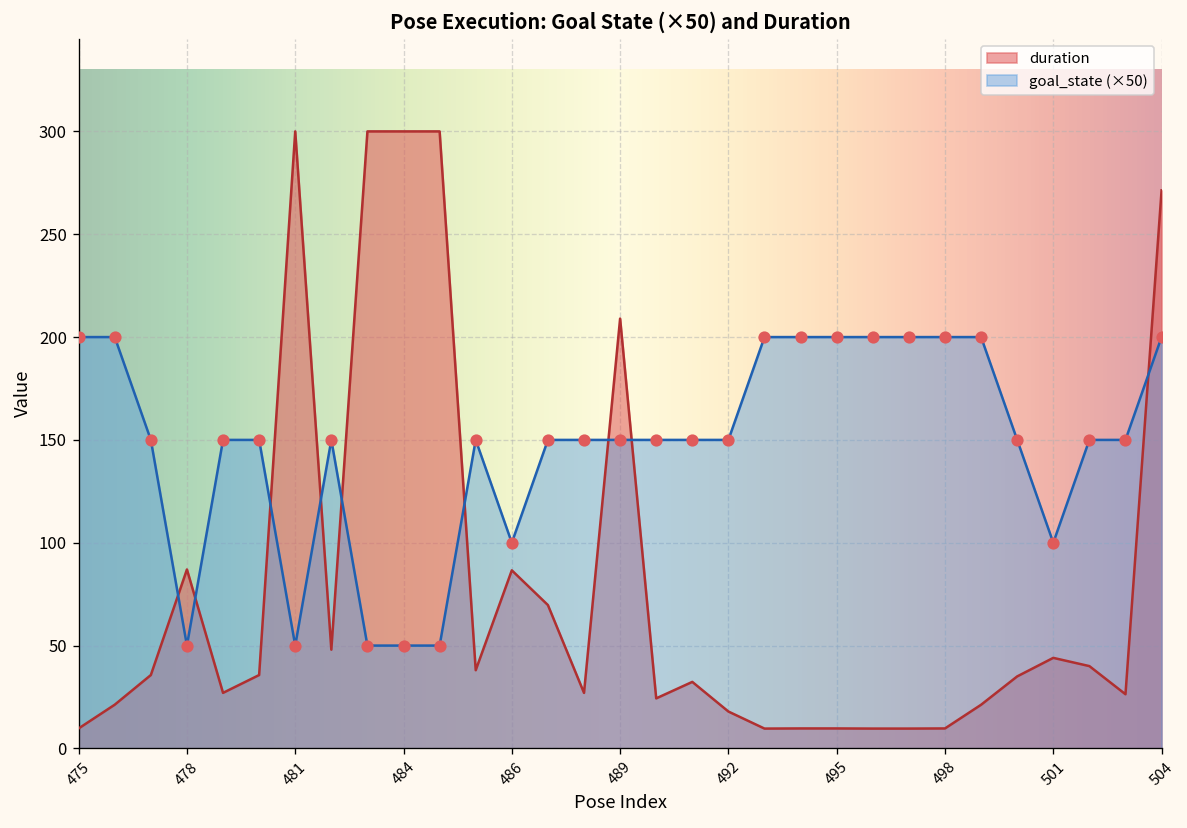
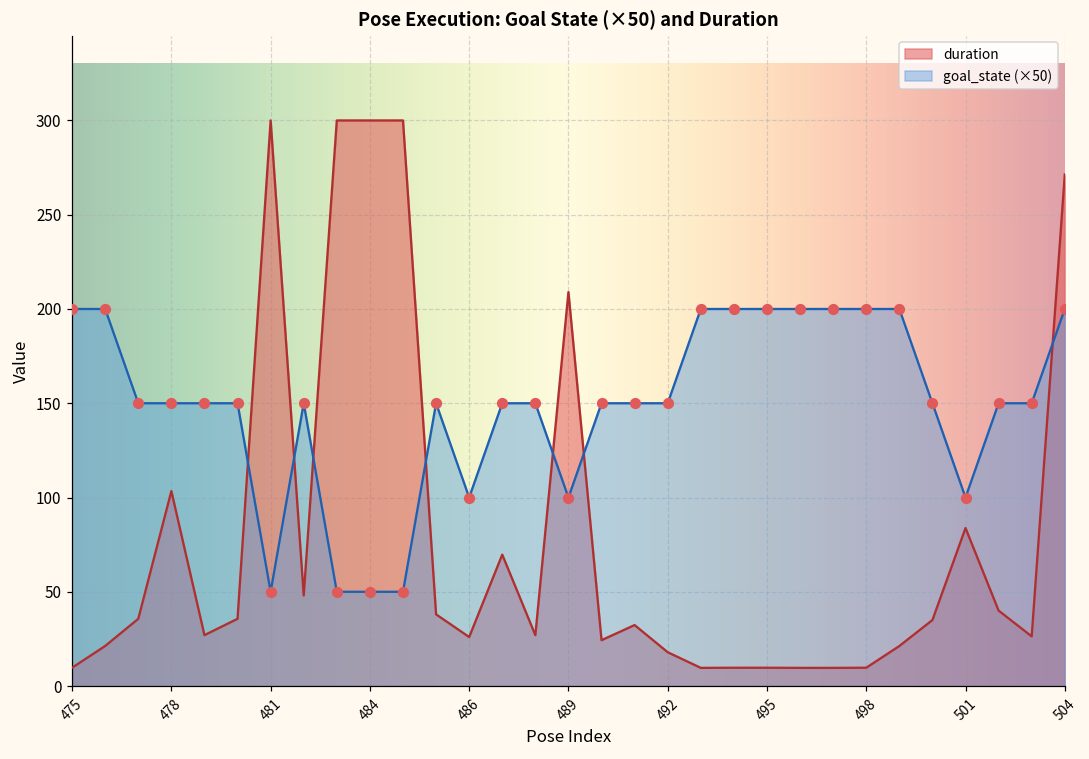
  {
    "duration": {
      "475": 10,
-     "478": 87,
+     "478": 103,
      "481": 300,
      "484": 300,
-     "486": 87,
+     "486": 26,
      "489": 209,
      "492": 18,
      "495": 10,
      "498": 10,
-     "501": 44,
+     "501": 84,
      "504": 271
    },
    "goal_state (×50)": {
      "475": 200,
-     "478": 50,
+     "478": 150,
      "481": 50,
      "484": 50,
      "486": 100,
-     "489": 150,
+     "489": 100,
      "492": 150,
      "495": 200,
      "498": 200,
      "501": 100,
      "504": 200
    }
  }
